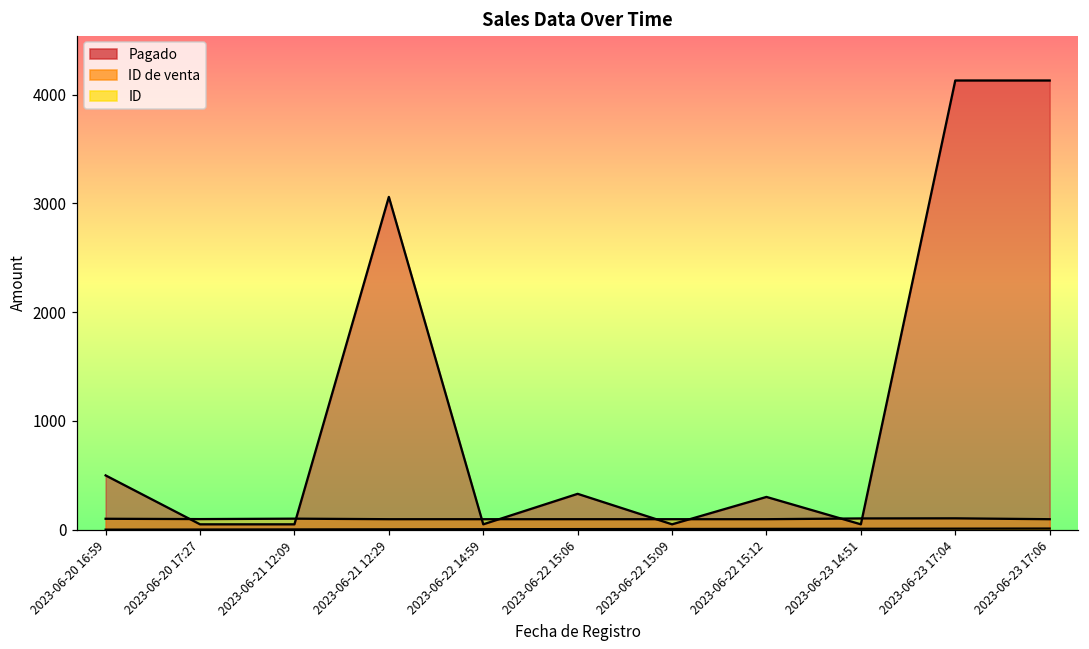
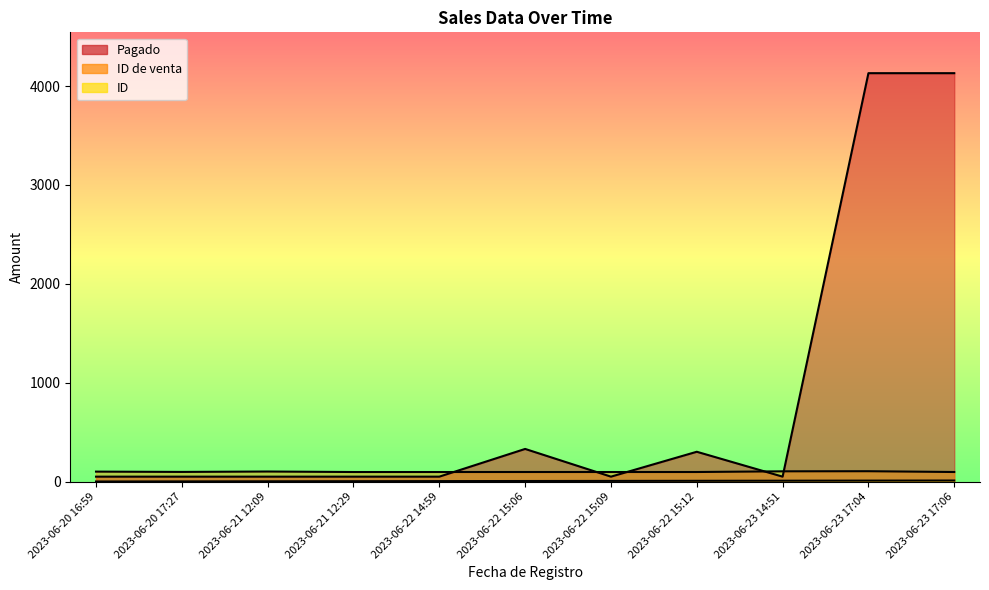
  {
    "Pagado": {
-     "2023-06-20 16:59": 500,
+     "2023-06-20 16:59": 100,
      "2023-06-20 17:27": 100,
      "2023-06-21 12:09": 100,
-     "2023-06-21 12:29": 3100,
+     "2023-06-21 12:29": 100,
      "2023-06-22 14:59": 100,
      "2023-06-22 15:06": 300,
      "2023-06-22 15:09": 100,
      "2023-06-22 15:12": 300,
      "2023-06-23 14:51": 100,
      "2023-06-23 17:04": 4100,
      "2023-06-23 17:06": 4100
    }
  }
